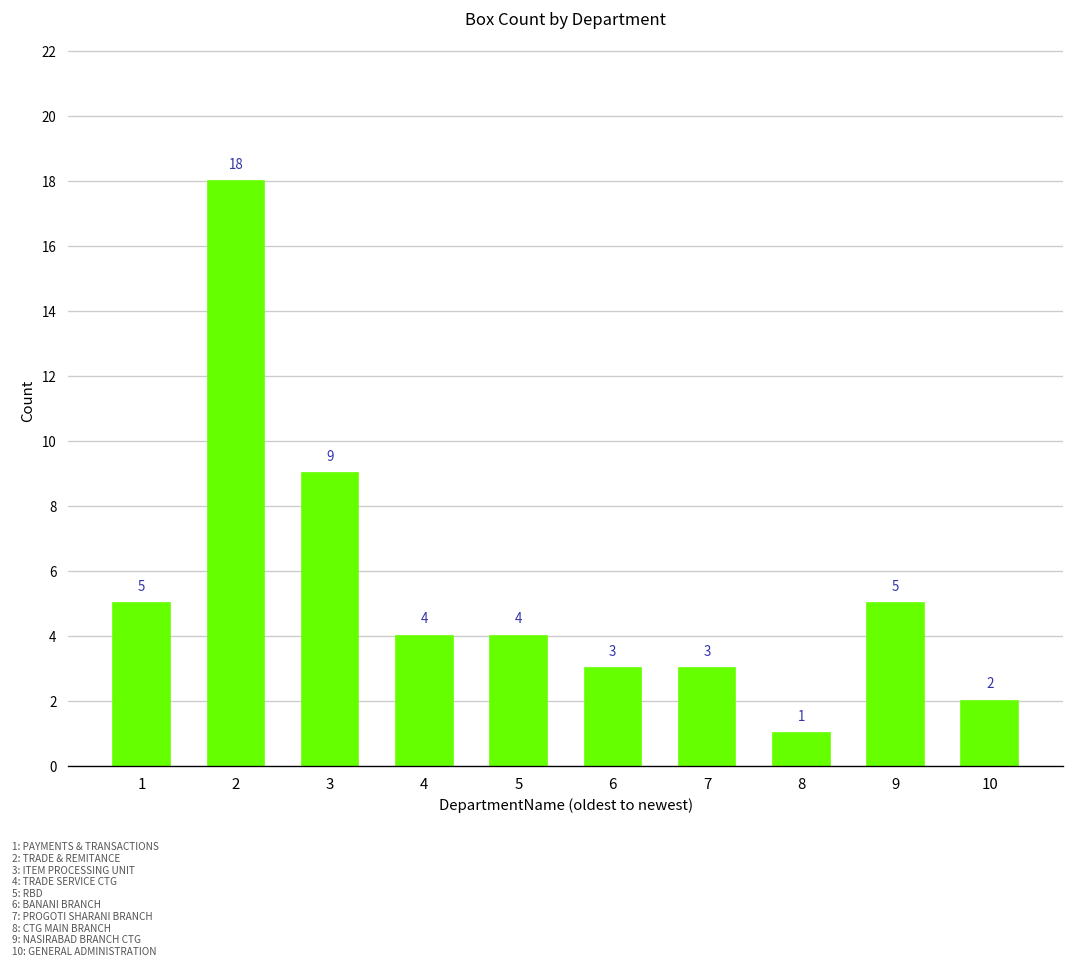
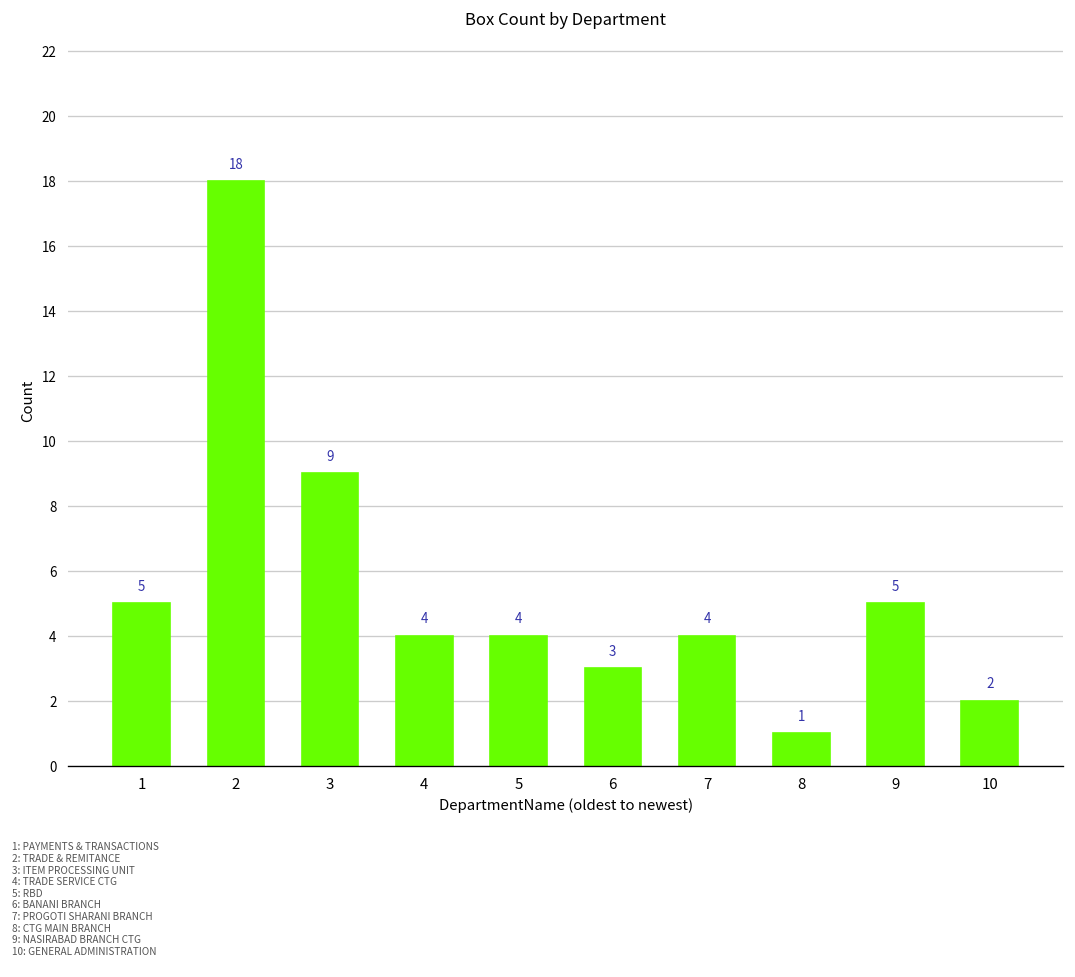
  {
    "1": 5,
    "2": 18,
    "3": 9,
    "4": 4,
    "5": 4,
    "6": 3,
-   "7": 3,
+   "7": 4,
    "8": 1,
    "9": 5,
    "10": 2
  }
